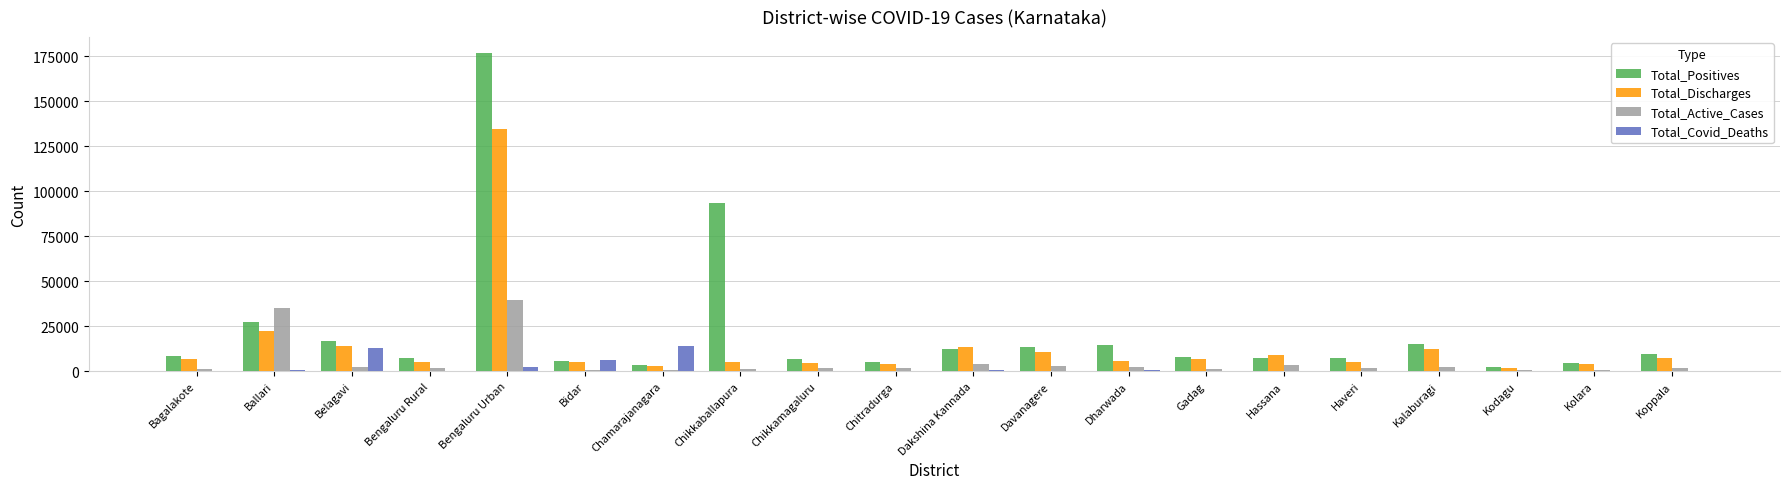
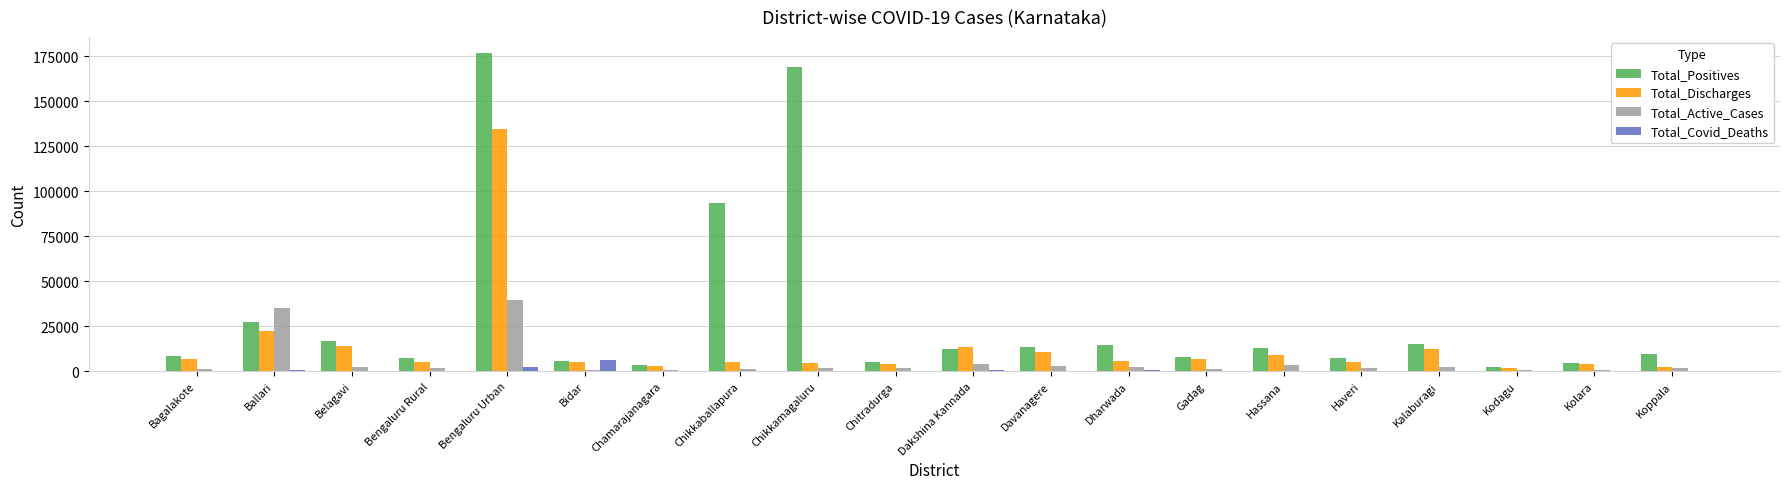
  {
    "Total_Positives": {
      "Bagalakote": 8000,
      "Ballari": 27000,
      "Belagavi": 17000,
      "Bengaluru Rural": 7000,
      "Bengaluru Urban": 177000,
      "Bidar": 6000,
      "Chamarajanagara": 3000,
      "Chikkaballapura": 93000,
-     "Chikkamagaluru": 7000,
+     "Chikkamagaluru": 169000,
      "Chitradurga": 5000,
      "Dakshina Kannada": 13000,
      "Davanagere": 14000,
      "Dharwada": 15000,
      "Gadag": 8000,
-     "Hassana": 7000,
+     "Hassana": 13000,
      "Haveri": 7000,
      "Kalaburagi": 15000,
      "Kodagu": 2000,
      "Kolara": 5000,
      "Koppala": 9000
    },
    "Total_Discharges": {
      "Bagalakote": 7000,
      "Ballari": 22000,
      "Belagavi": 14000,
      "Bengaluru Rural": 5000,
      "Bengaluru Urban": 135000,
      "Bidar": 5000,
      "Chamarajanagara": 3000,
      "Chikkaballapura": 5000,
      "Chikkamagaluru": 5000,
      "Chitradurga": 4000,
      "Dakshina Kannada": 14000,
      "Davanagere": 11000,
      "Dharwada": 5000,
      "Gadag": 7000,
      "Hassana": 9000,
      "Haveri": 5000,
      "Kalaburagi": 12000,
      "Kodagu": 2000,
      "Kolara": 4000,
-     "Koppala": 7000
+     "Koppala": 2000
    },
    "Total_Active_Cases": {
      "Ballari": 35000,
      "Belagavi": 2000,
      "Bengaluru Rural": 2000,
      "Bengaluru Urban": 40000,
      "Chikkamagaluru": 2000,
      "Chitradurga": 2000,
      "Dakshina Kannada": 4000,
      "Davanagere": 3000,
      "Dharwada": 2000,
      "Hassana": 3000,
      "Haveri": 2000,
      "Kalaburagi": 2000,
      "Koppala": 2000
    },
    "Total_Covid_Deaths": {
-     "Belagavi": 13000,
+     "Belagavi": 0,
      "Bengaluru Urban": 3000,
      "Bidar": 6000,
-     "Chamarajanagara": 14000
+     "Chamarajanagara": 0
    }
  }
